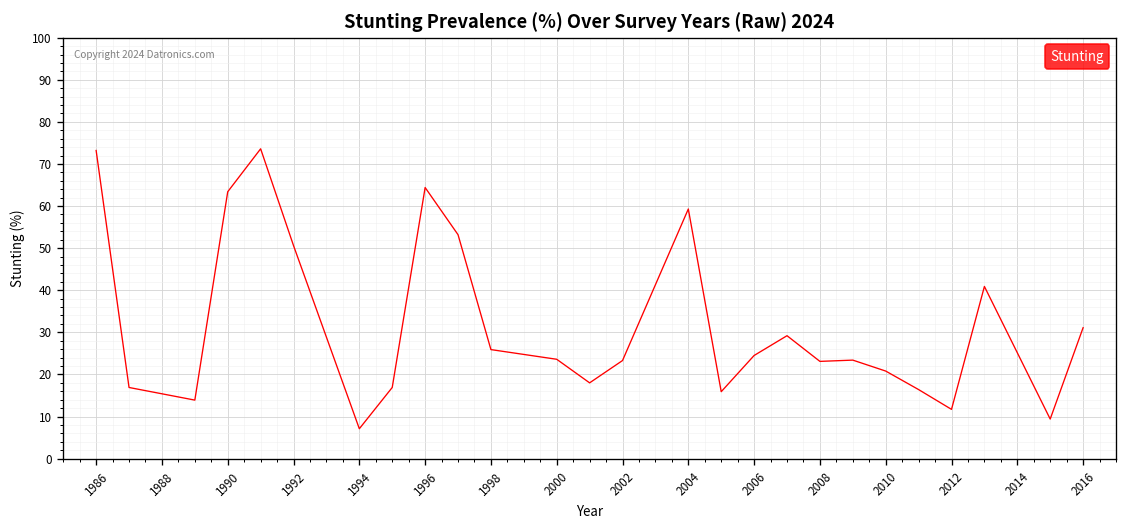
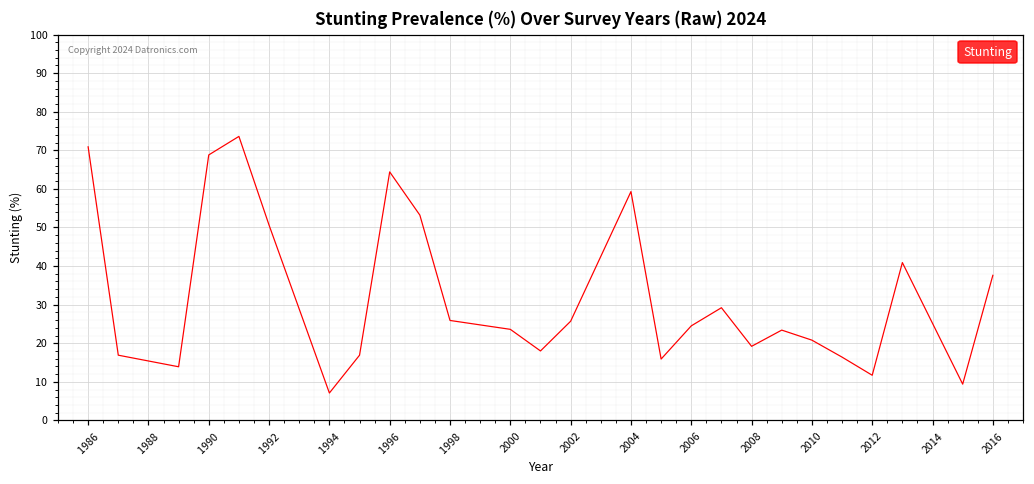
  {
-   "1986": 73,
-   "1990": 63,
+   "1986": 71,
+   "1990": 69,
    "1992": 51,
    "1994": 7,
    "1996": 64,
    "1998": 26,
    "2000": 24,
-   "2002": 23,
+   "2002": 26,
    "2004": 59,
    "2006": 25,
-   "2008": 23,
+   "2008": 19,
    "2010": 21,
    "2012": 12,
-   "2016": 31
+   "2016": 38
  }
